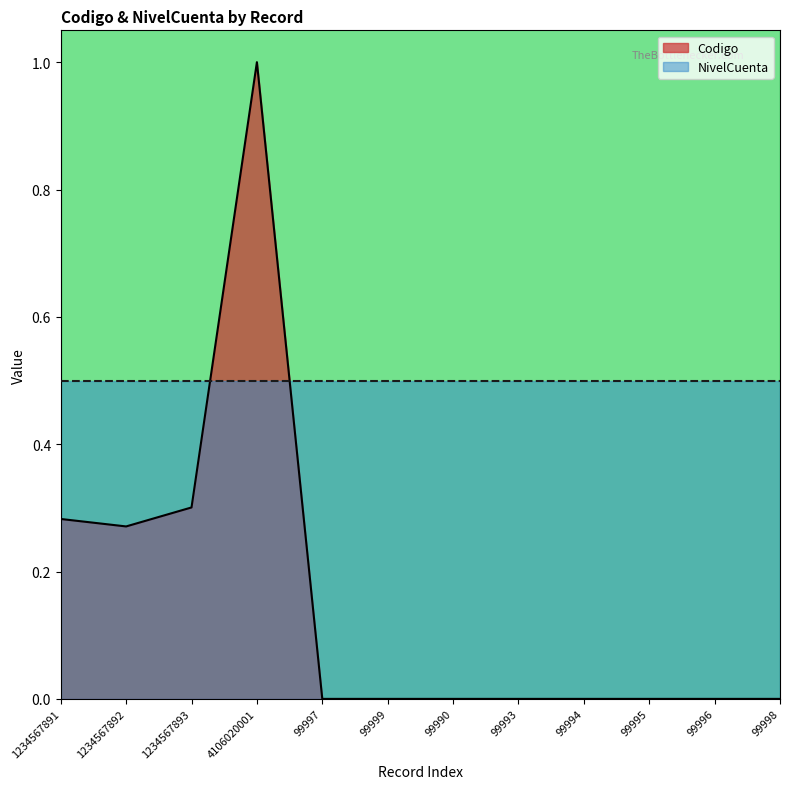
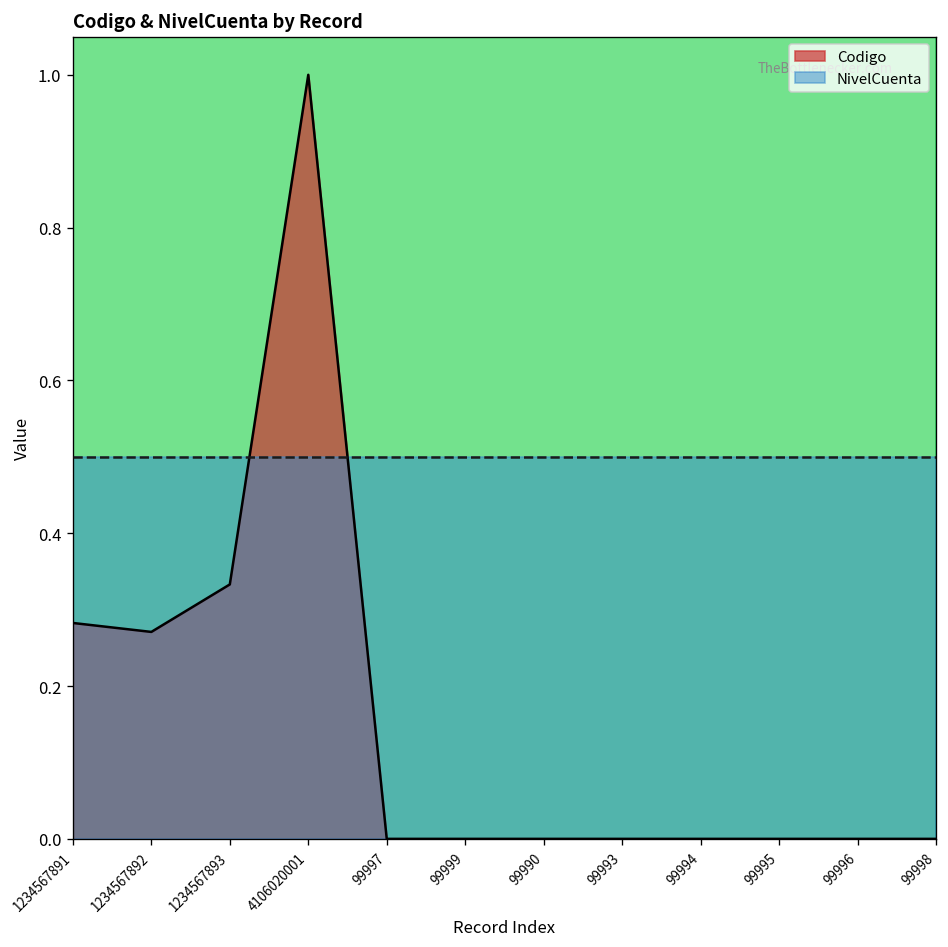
  {
    "Codigo": {
      "1234567891": 0.28,
      "1234567892": 0.27,
-     "1234567893": 0.30,
+     "1234567893": 0.33,
      "4106020001": 1.00,
      "99997": 0.00,
      "99999": 0.00,
      "99990": 0.00,
      "99993": 0.00,
      "99994": 0.00,
      "99995": 0.00,
      "99996": 0.00,
      "99998": 0.00
    },
    "NivelCuenta": {
      "1234567891": 0.50,
      "1234567892": 0.50,
      "1234567893": 0.50,
      "4106020001": 0.50,
      "99997": 0.50,
      "99999": 0.50,
      "99990": 0.50,
      "99993": 0.50,
      "99994": 0.50,
      "99995": 0.50,
      "99996": 0.50,
      "99998": 0.50
    }
  }
